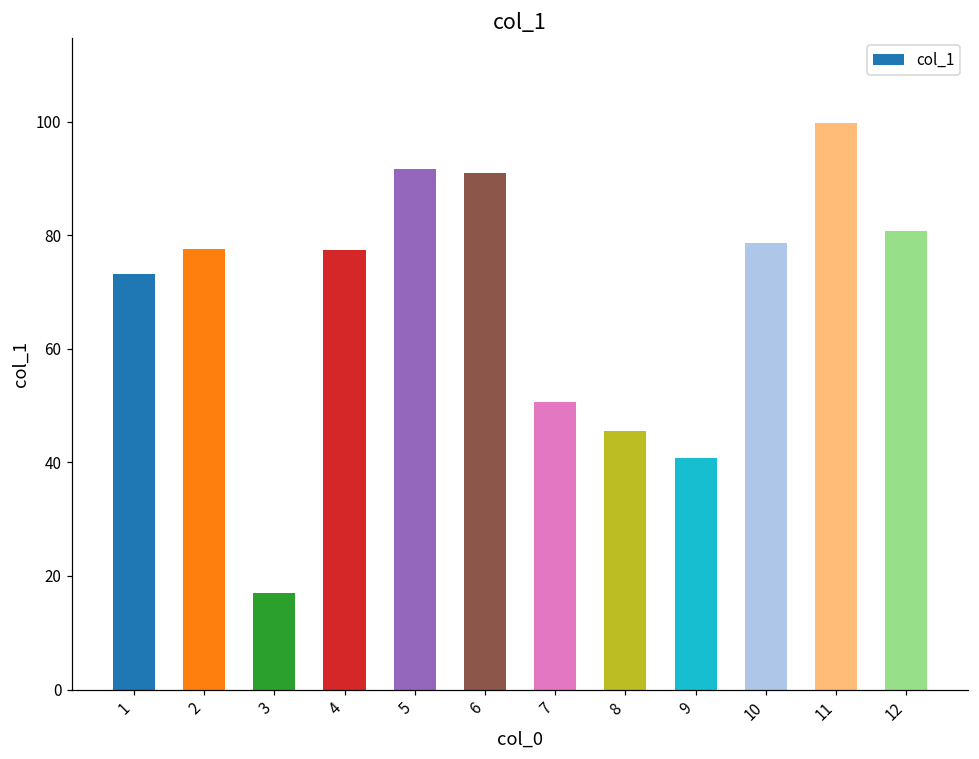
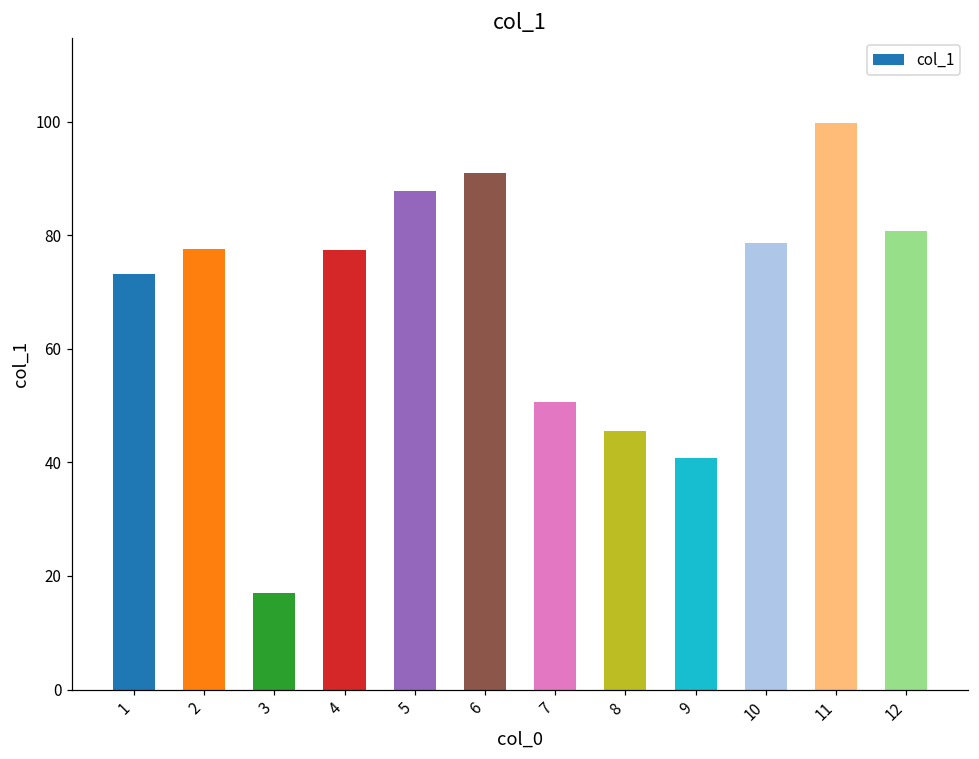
  {
    "1": 73,
    "2": 78,
    "3": 17,
    "4": 77,
-   "5": 92,
+   "5": 88,
    "6": 91,
    "7": 51,
    "8": 46,
    "9": 41,
    "10": 79,
    "11": 100,
    "12": 81
  }
